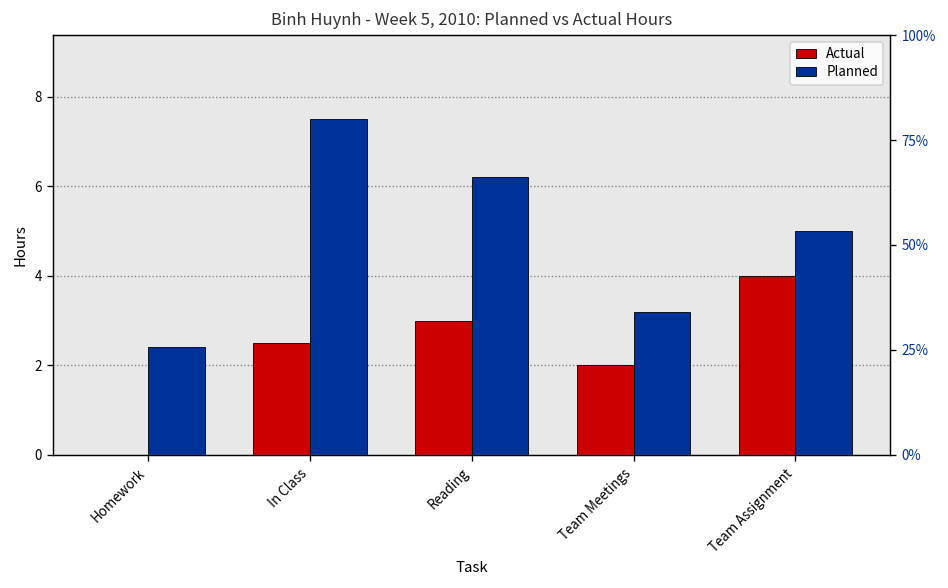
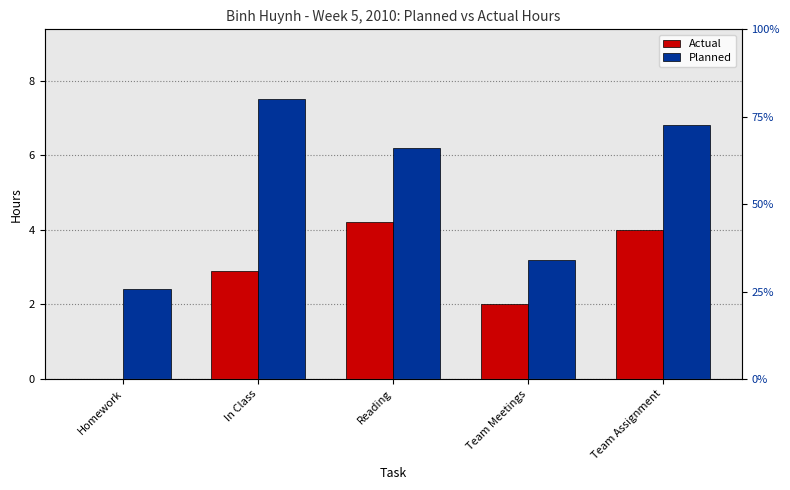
  {
    "Actual": {
      "Homework": 0.0,
-     "In Class": 2.5,
-     "Reading": 3.0,
+     "In Class": 2.9,
+     "Reading": 4.2,
      "Team Meetings": 2.0,
      "Team Assignment": 4.0
    },
    "Planned": {
      "Homework": 2.4,
      "In Class": 7.5,
      "Reading": 6.2,
      "Team Meetings": 3.2,
-     "Team Assignment": 5.0
+     "Team Assignment": 6.8
    }
  }
